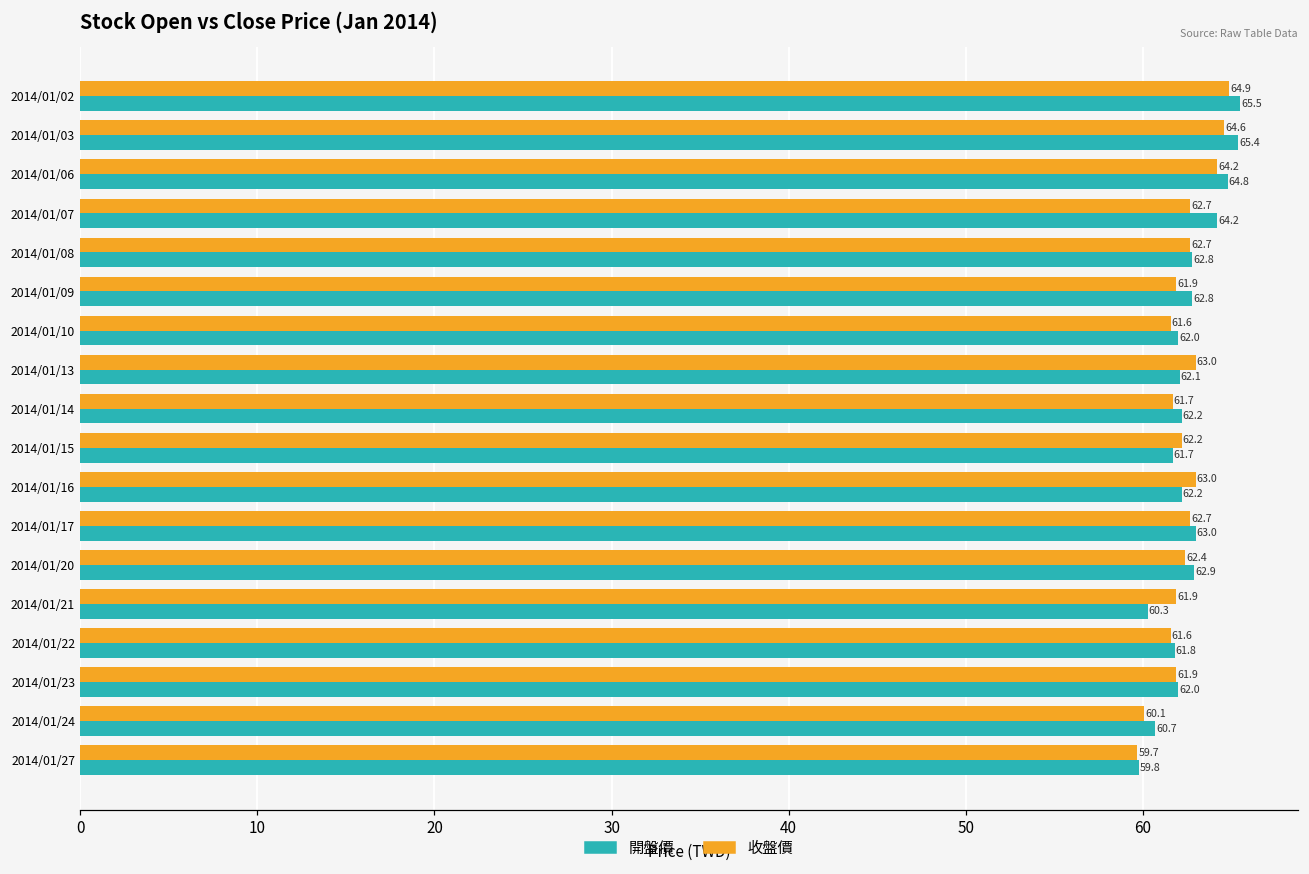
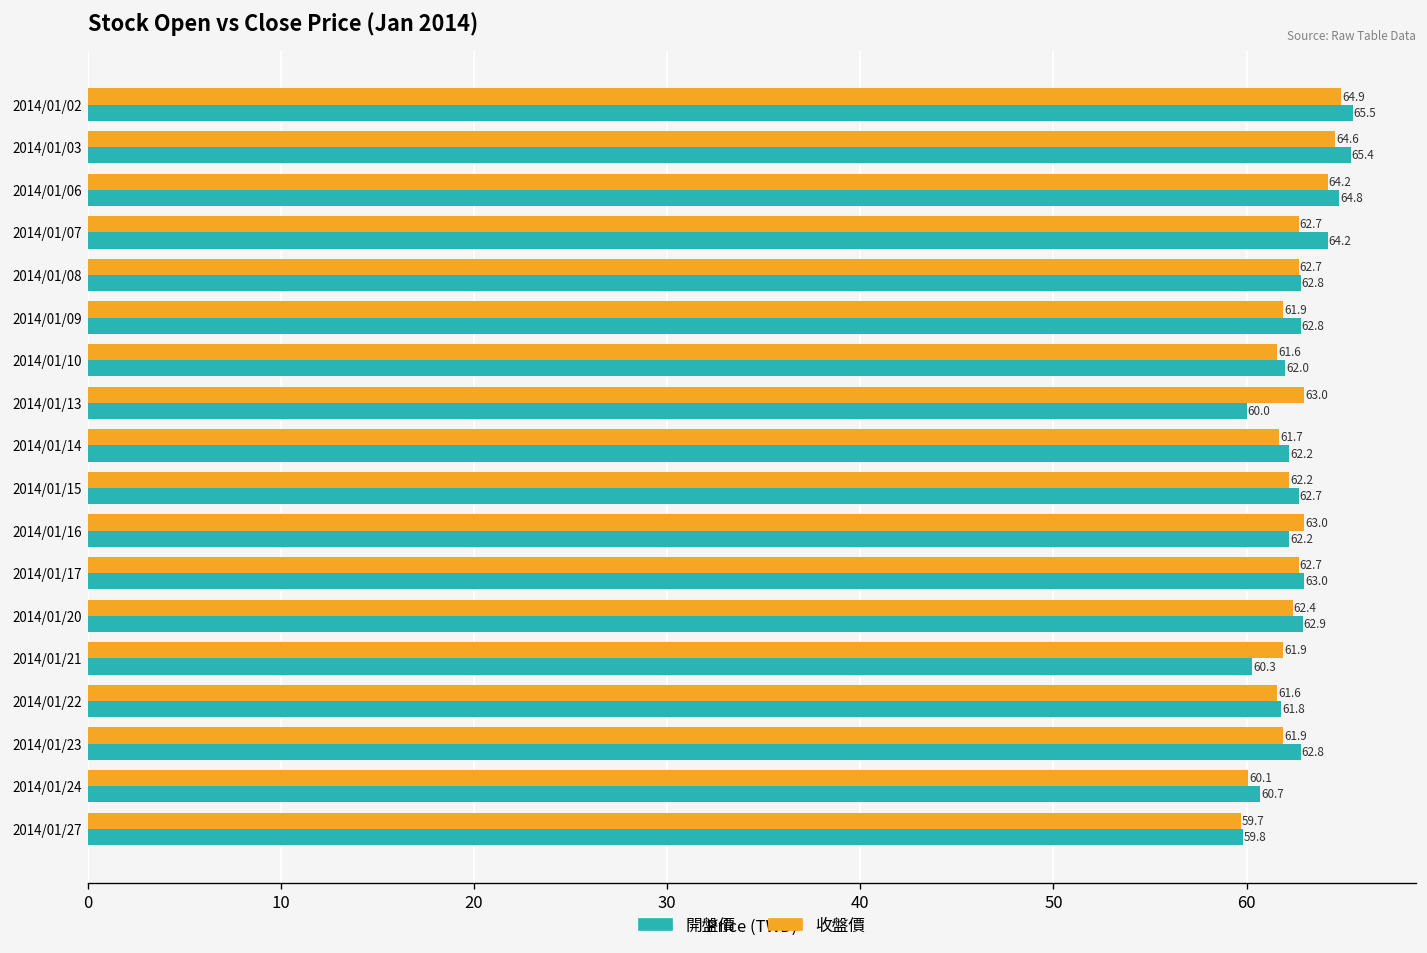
  {
    "開盤價": {
      "2014/01/02": 65.5,
      "2014/01/03": 65.4,
      "2014/01/06": 64.8,
      "2014/01/07": 64.2,
      "2014/01/08": 62.8,
      "2014/01/09": 62.8,
      "2014/01/10": 62.0,
-     "2014/01/13": 62.1,
+     "2014/01/13": 60.0,
      "2014/01/14": 62.2,
-     "2014/01/15": 61.7,
+     "2014/01/15": 62.7,
      "2014/01/16": 62.2,
      "2014/01/17": 63.0,
      "2014/01/20": 62.9,
      "2014/01/21": 60.3,
      "2014/01/22": 61.8,
-     "2014/01/23": 62.0,
+     "2014/01/23": 62.8,
      "2014/01/24": 60.7,
      "2014/01/27": 59.8
    },
    "收盤價": {
      "2014/01/02": 64.9,
      "2014/01/03": 64.6,
      "2014/01/06": 64.2,
      "2014/01/07": 62.7,
      "2014/01/08": 62.7,
      "2014/01/09": 61.9,
      "2014/01/10": 61.6,
      "2014/01/13": 63.0,
      "2014/01/14": 61.7,
      "2014/01/15": 62.2,
      "2014/01/16": 63.0,
      "2014/01/17": 62.7,
      "2014/01/20": 62.4,
      "2014/01/21": 61.9,
      "2014/01/22": 61.6,
      "2014/01/23": 61.9,
      "2014/01/24": 60.1,
      "2014/01/27": 59.7
    }
  }
